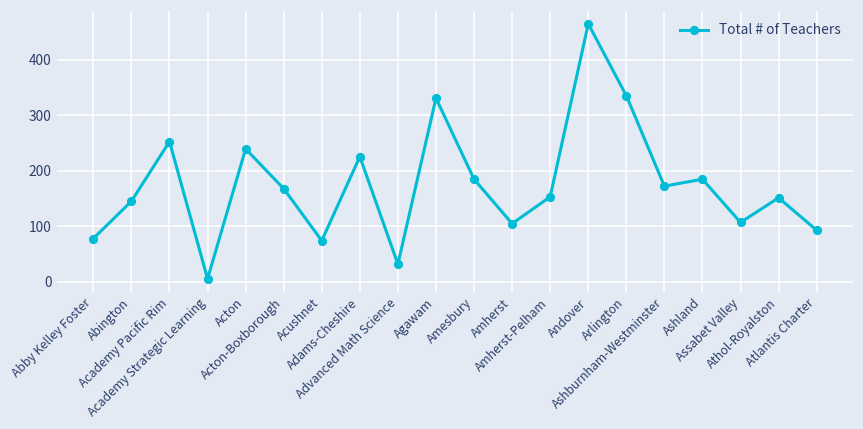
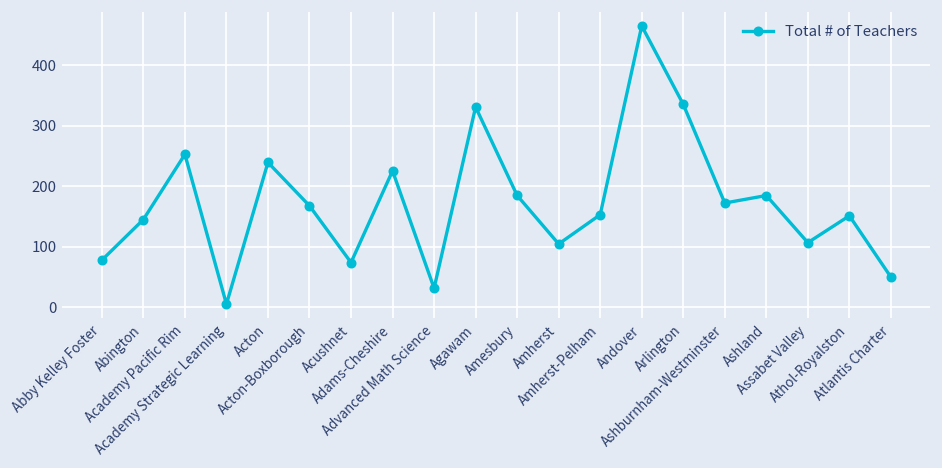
  {
    "Abby Kelley Foster": 80,
    "Abington": 150,
    "Academy Pacific Rim": 250,
    "Academy Strategic Learning": 10,
    "Acton": 240,
    "Acton-Boxborough": 170,
    "Acushnet": 70,
    "Adams-Cheshire": 230,
    "Advanced Math Science": 30,
    "Agawam": 330,
    "Amesbury": 190,
    "Amherst": 100,
    "Amherst-Pelham": 150,
    "Andover": 470,
    "Arlington": 340,
    "Ashburnham-Westminster": 170,
    "Ashland": 180,
    "Assabet Valley": 110,
    "Athol-Royalston": 150,
-   "Atlantis Charter": 90
+   "Atlantis Charter": 50
  }
